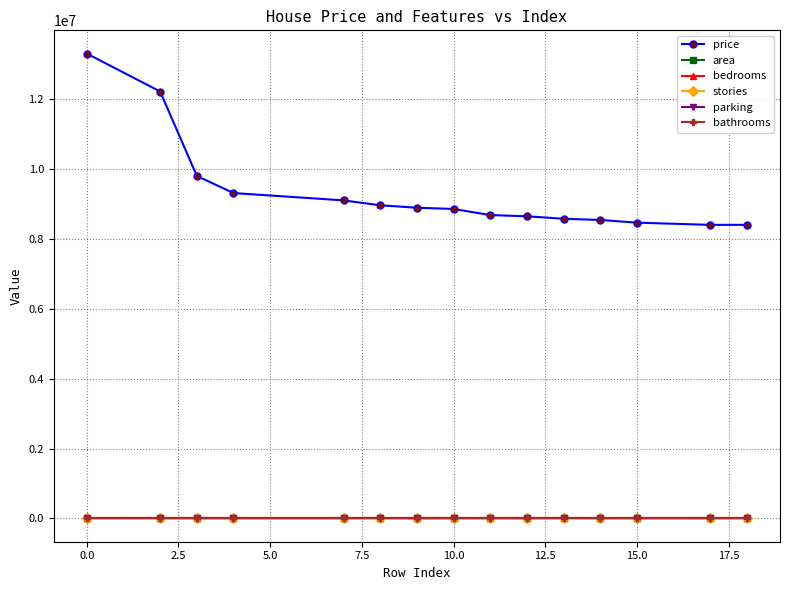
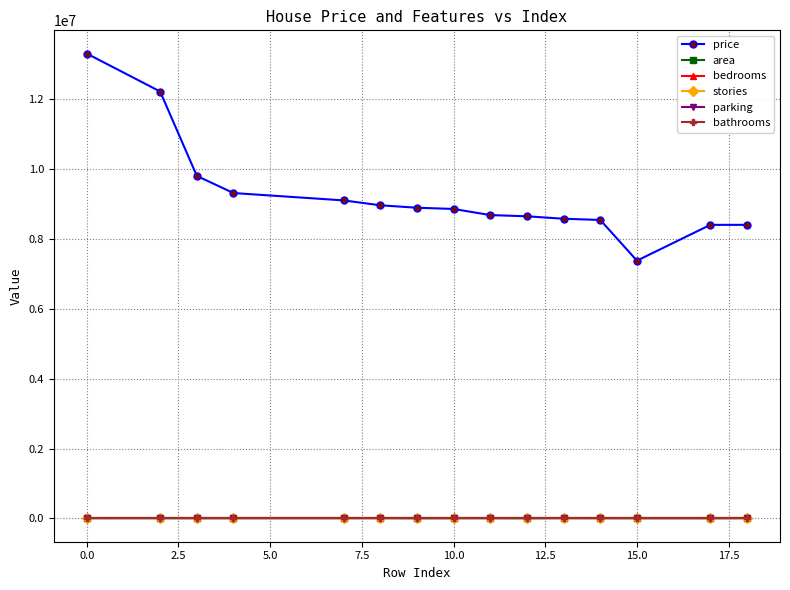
  {
    "price": {
      "0.0": 13300000,
      "10.0": 8900000,
-     "15.0": 8500000
+     "15.0": 7400000
    },
    "bathrooms": {
      "0.0": 0,
      "10.0": 0,
      "15.0": 0
    }
  }
